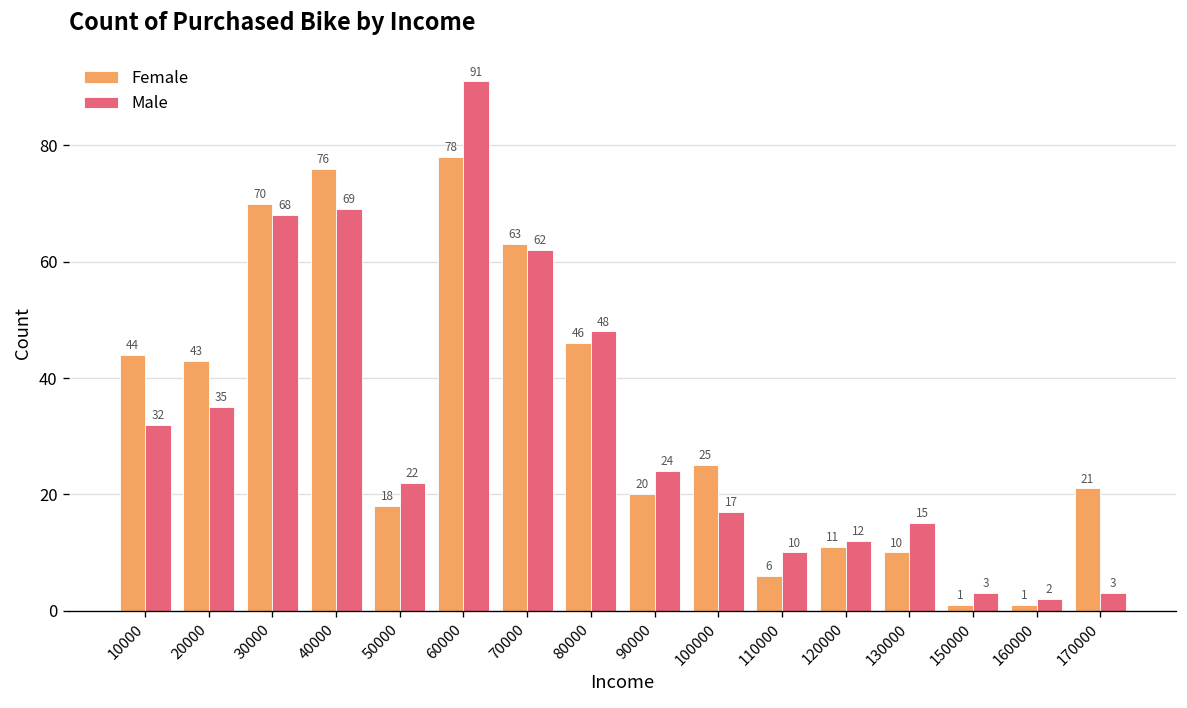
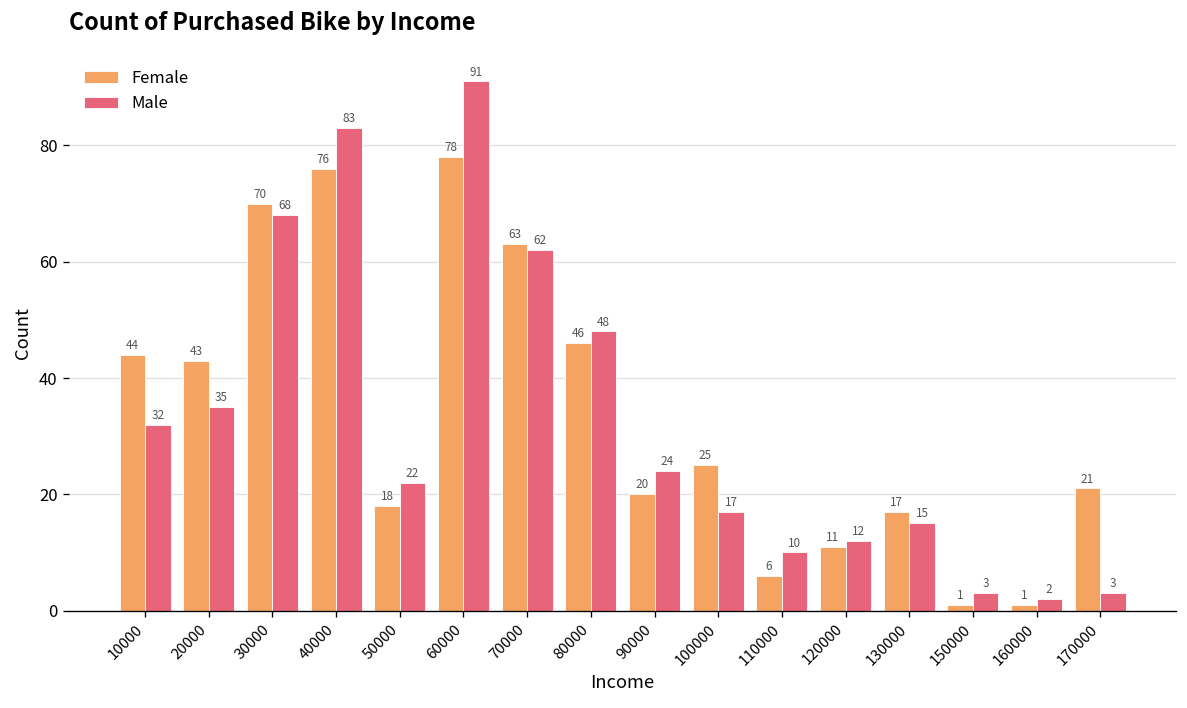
  {
    "Female": {
      "10000": 44,
      "20000": 43,
      "30000": 70,
      "40000": 76,
      "50000": 18,
      "60000": 78,
      "70000": 63,
      "80000": 46,
      "90000": 20,
      "100000": 25,
      "110000": 6,
      "120000": 11,
-     "130000": 10,
+     "130000": 17,
      "150000": 1,
      "160000": 1,
      "170000": 21
    },
    "Male": {
      "10000": 32,
      "20000": 35,
      "30000": 68,
-     "40000": 69,
+     "40000": 83,
      "50000": 22,
      "60000": 91,
      "70000": 62,
      "80000": 48,
      "90000": 24,
      "100000": 17,
      "110000": 10,
      "120000": 12,
      "130000": 15,
      "150000": 3,
      "160000": 2,
      "170000": 3
    }
  }
